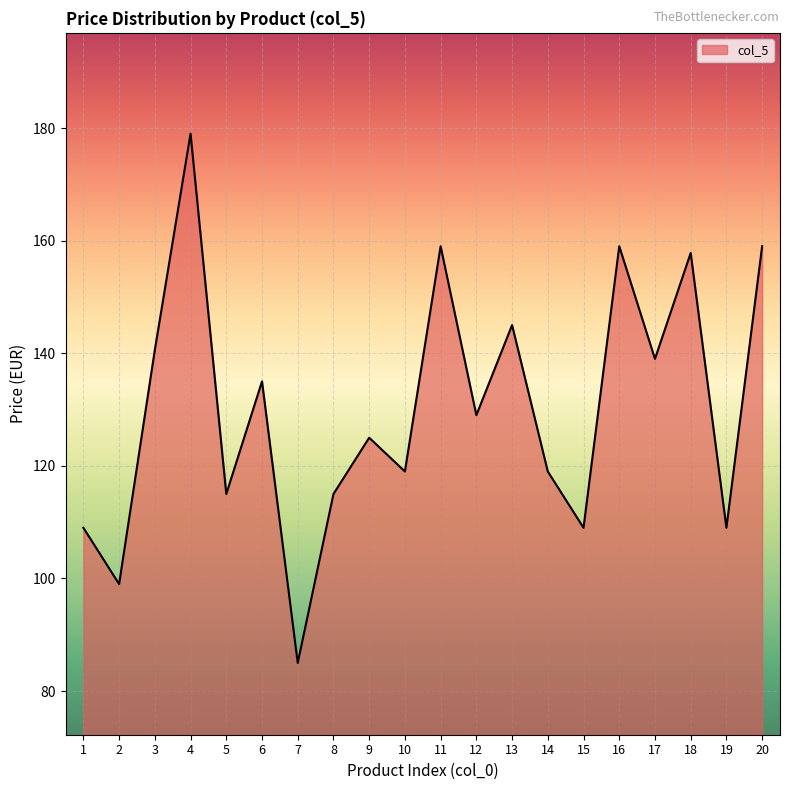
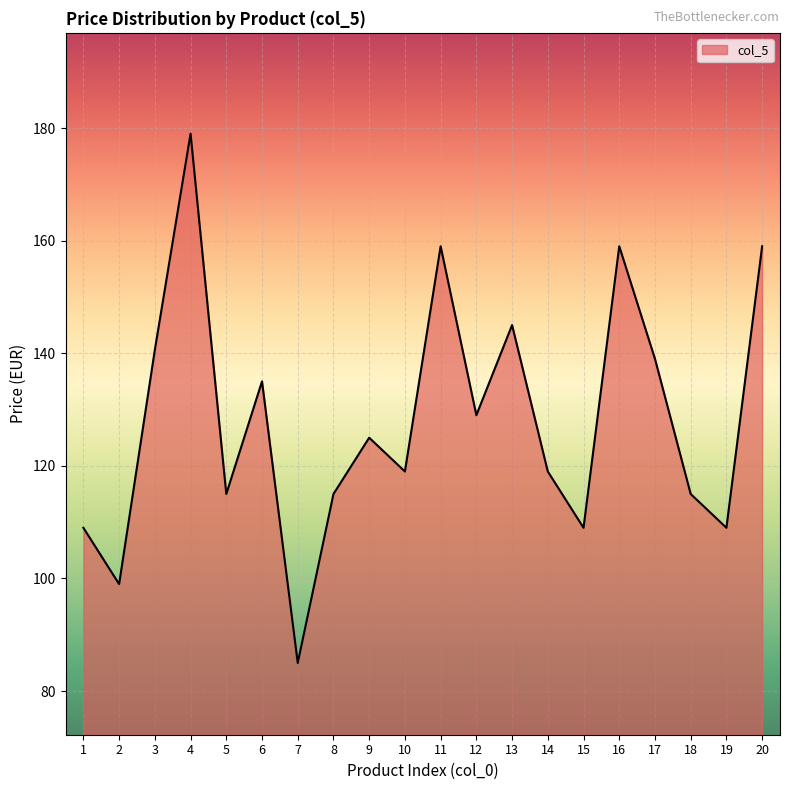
  {
    "1": 109,
    "2": 99,
    "3": 141,
    "4": 179,
    "5": 115,
    "6": 135,
    "7": 85,
    "8": 115,
    "9": 125,
    "10": 119,
    "11": 159,
    "12": 129,
    "13": 145,
    "14": 119,
    "15": 109,
    "16": 159,
    "17": 139,
-   "18": 158,
+   "18": 115,
    "19": 109,
    "20": 159
  }
